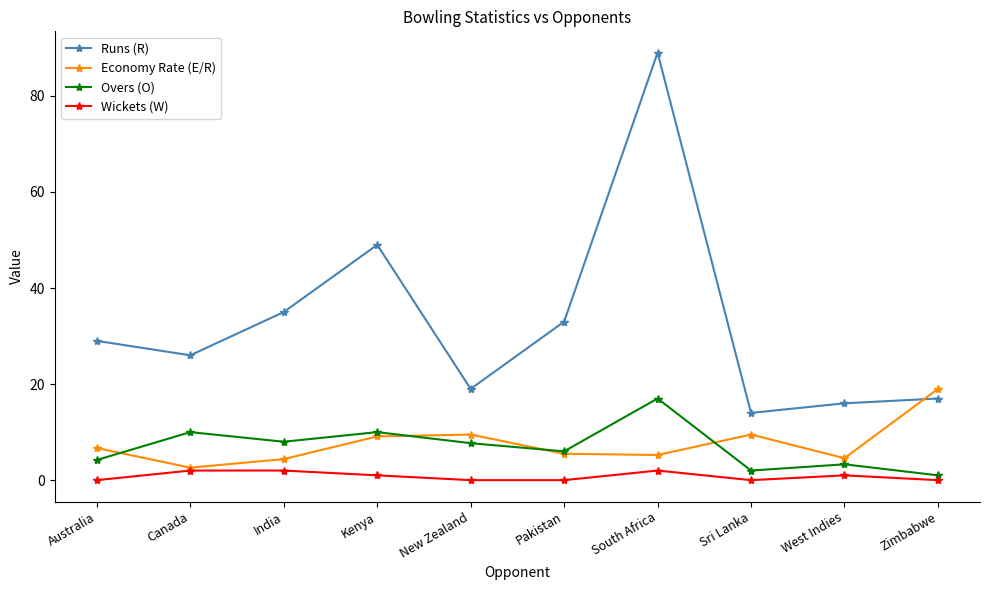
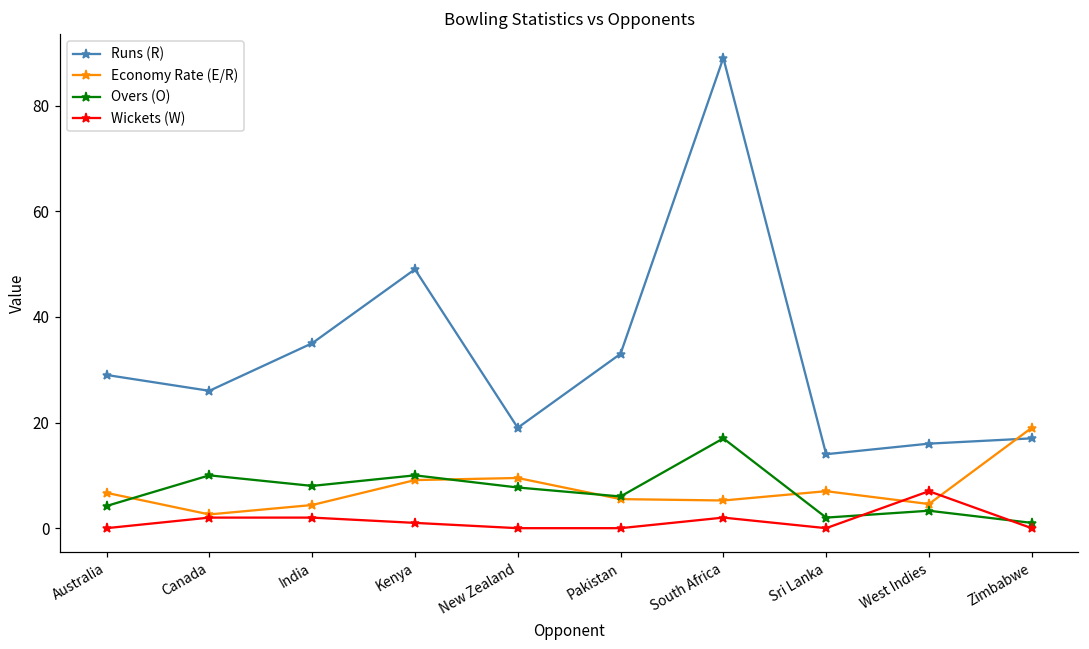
  {
    "Runs (R)": {
      "Australia": 29,
      "Canada": 26,
      "India": 35,
      "Kenya": 49,
      "New Zealand": 19,
      "Pakistan": 33,
      "South Africa": 89,
      "Sri Lanka": 14,
      "West Indies": 16,
      "Zimbabwe": 17
    },
    "Economy Rate (E/R)": {
      "Australia": 7,
      "Canada": 3,
      "India": 4,
      "Kenya": 9,
      "New Zealand": 10,
      "South Africa": 5,
-     "Sri Lanka": 10,
+     "Sri Lanka": 7,
      "West Indies": 5,
      "Zimbabwe": 19
    },
    "Overs (O)": {
      "Australia": 4,
      "Canada": 10,
      "India": 8,
      "Kenya": 10,
      "New Zealand": 8,
      "South Africa": 17,
      "Sri Lanka": 2,
      "West Indies": 3,
      "Zimbabwe": 1
    },
    "Wickets (W)": {
      "Australia": 0,
      "Canada": 2,
      "India": 2,
      "Kenya": 1,
      "New Zealand": 0,
      "Pakistan": 0,
      "South Africa": 2,
      "Sri Lanka": 0,
-     "West Indies": 1,
+     "West Indies": 7,
      "Zimbabwe": 0
    }
  }
